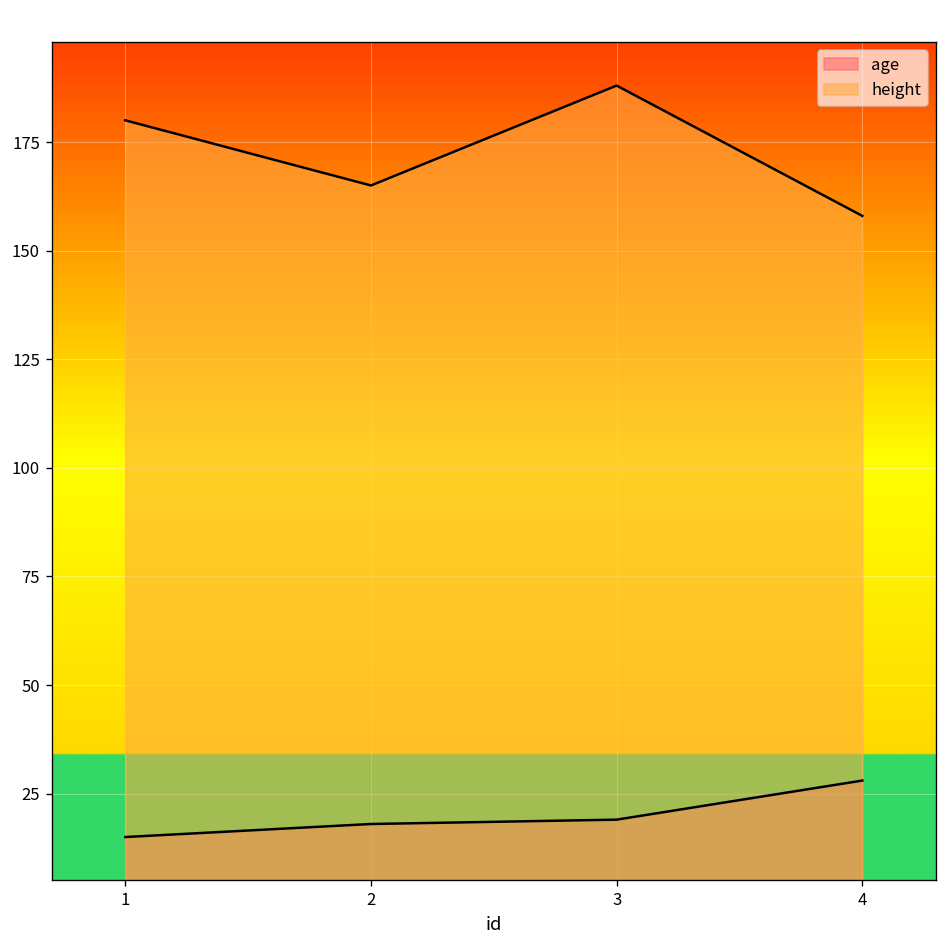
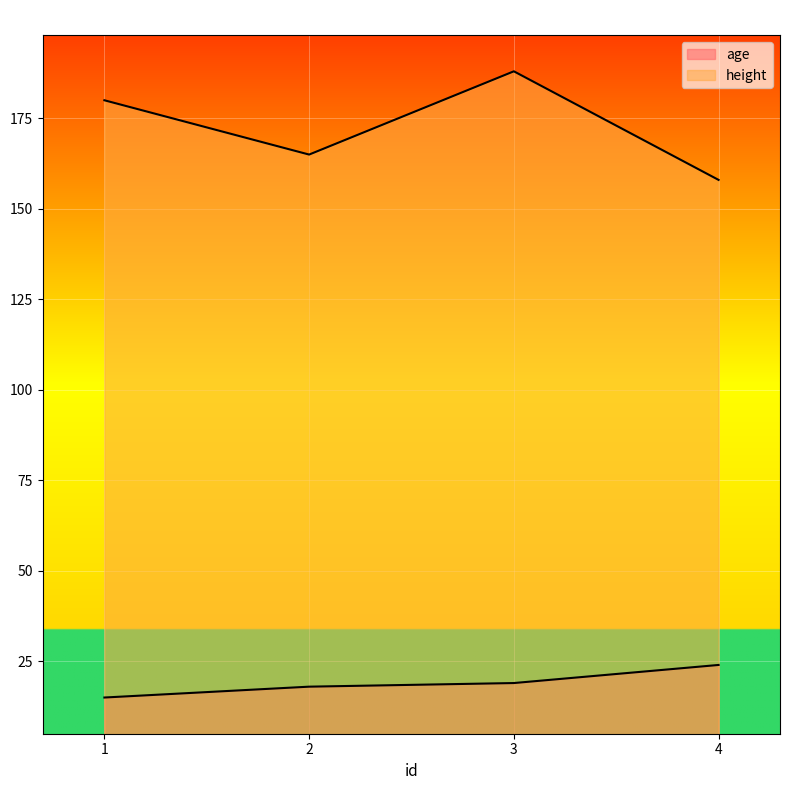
  {
    "age": {
      "1": 15,
      "2": 18,
      "3": 19,
-     "4": 28
+     "4": 24
    },
    "height": {
      "1": 180,
      "2": 165,
      "3": 188,
      "4": 158
    }
  }
